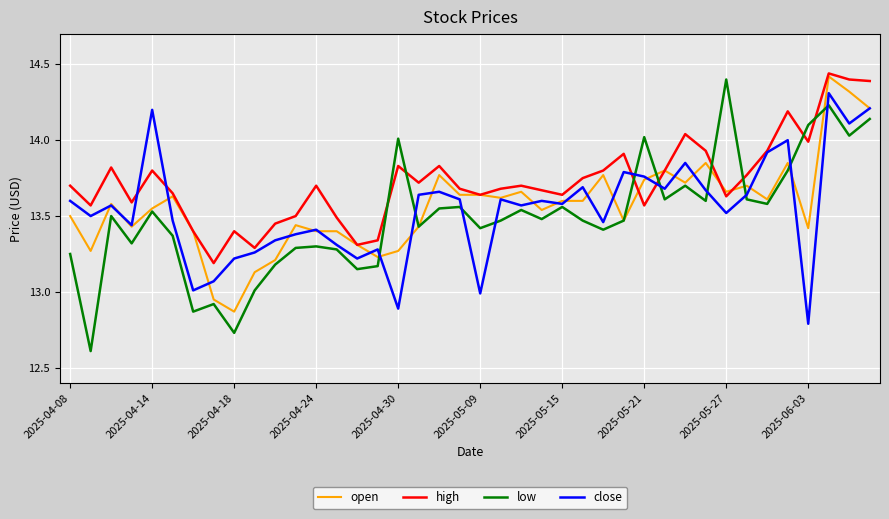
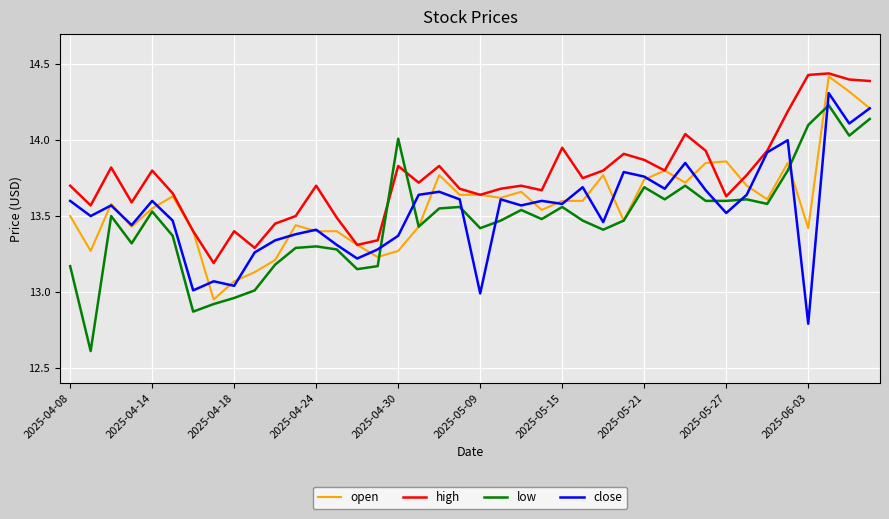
  {
    "open": {
      "2025-04-08": 13.50,
      "2025-04-14": 13.55,
-     "2025-04-18": 12.87,
+     "2025-04-18": 13.07,
      "2025-04-30": 13.27,
      "2025-05-15": 13.60,
      "2025-05-21": 13.74,
-     "2025-05-27": 13.66,
+     "2025-05-27": 13.86,
      "2025-06-03": 13.42
    },
    "high": {
      "2025-04-08": 13.70,
      "2025-04-14": 13.80,
      "2025-04-18": 13.40,
      "2025-04-24": 13.70,
      "2025-04-30": 13.83,
-     "2025-05-15": 13.64,
-     "2025-05-21": 13.57,
+     "2025-05-15": 13.95,
+     "2025-05-21": 13.87,
      "2025-05-27": 13.63,
-     "2025-06-03": 13.99
+     "2025-06-03": 14.43
    },
    "low": {
-     "2025-04-08": 13.25,
+     "2025-04-08": 13.17,
      "2025-04-14": 13.53,
-     "2025-04-18": 12.73,
+     "2025-04-18": 12.96,
      "2025-04-24": 13.30,
      "2025-04-30": 14.01,
      "2025-05-09": 13.42,
      "2025-05-15": 13.56,
-     "2025-05-21": 14.02,
-     "2025-05-27": 14.4,
+     "2025-05-21": 13.69,
+     "2025-05-27": 13.6,
      "2025-06-03": 14.10
    },
    "close": {
      "2025-04-08": 13.60,
-     "2025-04-14": 14.2,
-     "2025-04-18": 13.22,
-     "2025-04-30": 12.89,
+     "2025-04-14": 13.6,
+     "2025-04-18": 13.04,
+     "2025-04-30": 13.37,
      "2025-05-09": 12.99,
      "2025-05-15": 13.58,
      "2025-05-21": 13.76,
      "2025-05-27": 13.52,
      "2025-06-03": 12.79
    }
  }
